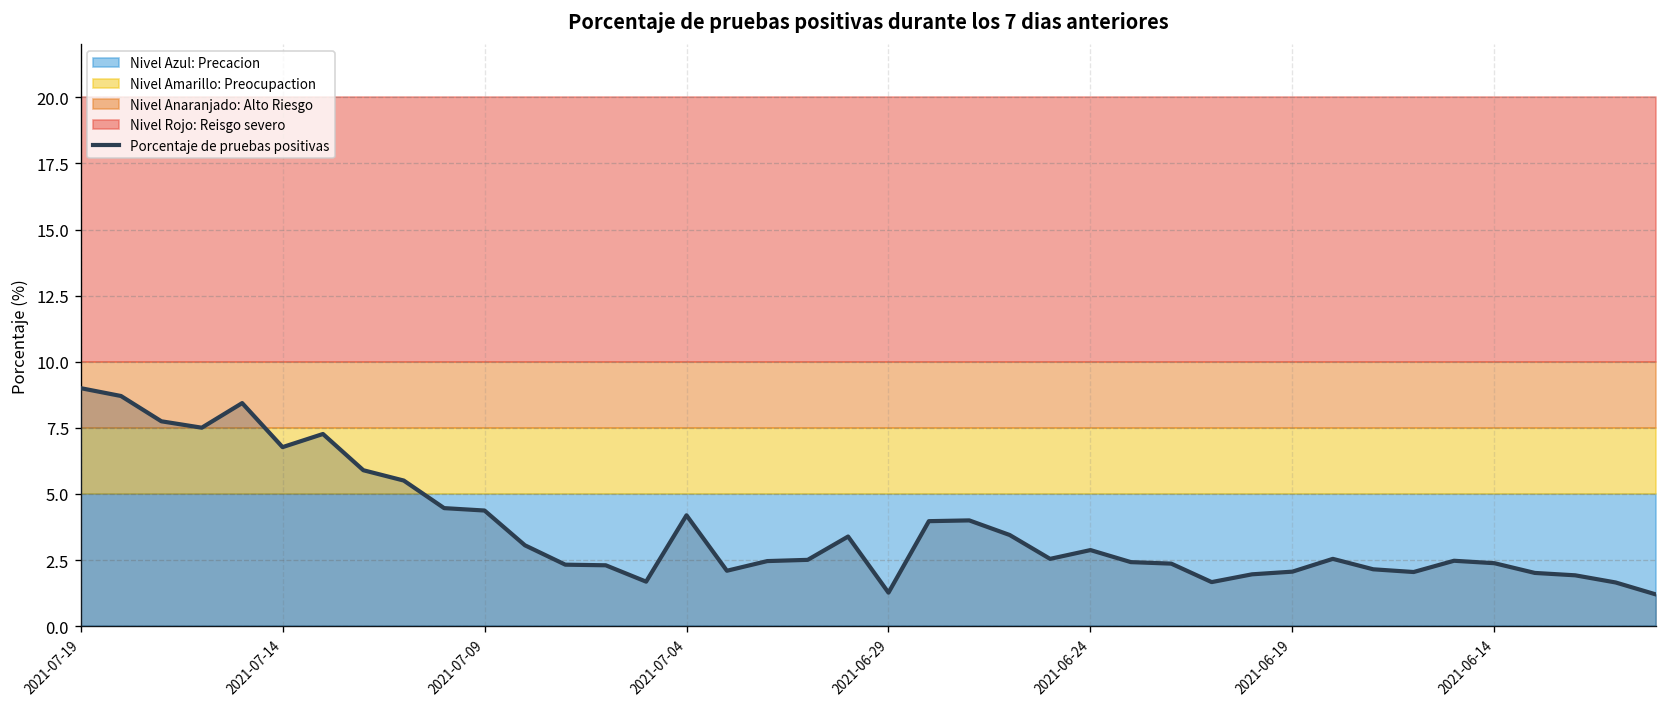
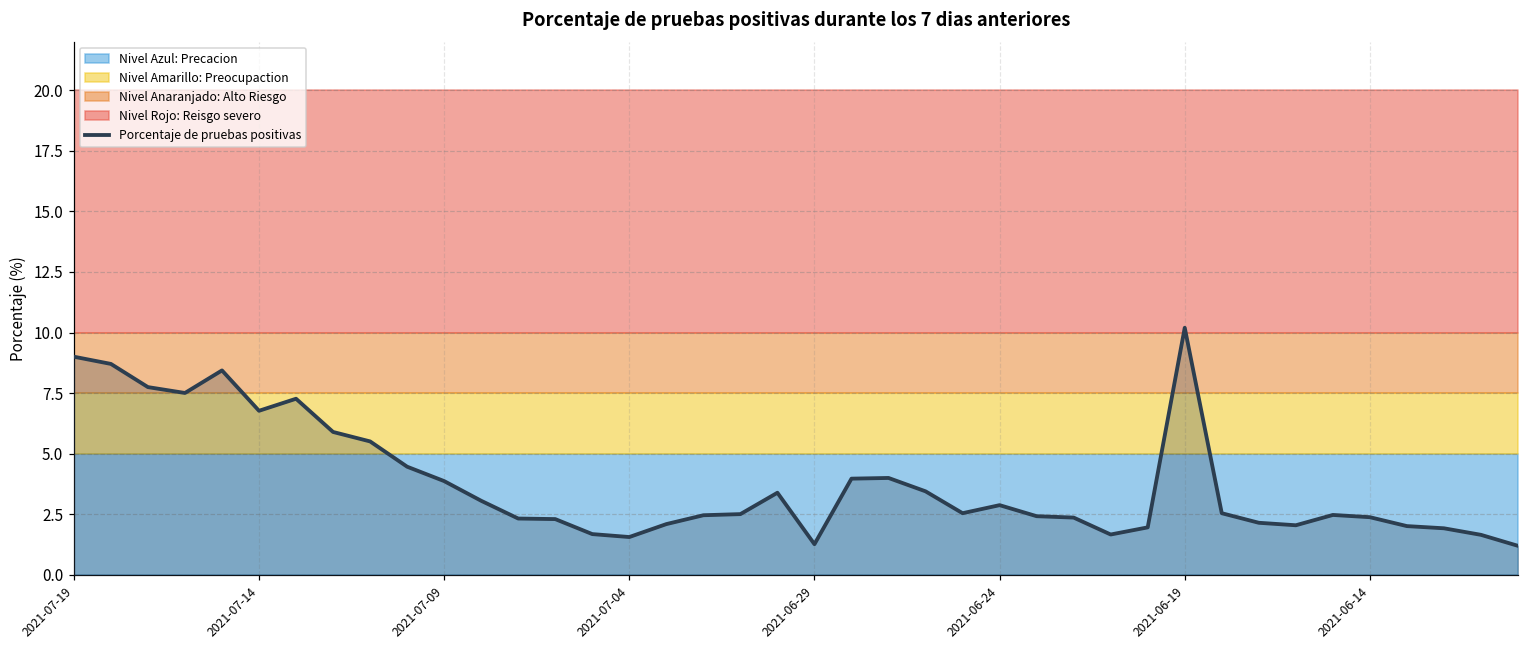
  {
    "Porcentaje de pruebas positivas": {
      "2021-07-19": 9.0,
      "2021-07-14": 6.8,
-     "2021-07-09": 4.4,
-     "2021-07-04": 4.2,
+     "2021-07-09": 3.9,
+     "2021-07-04": 1.6,
      "2021-06-29": 1.3,
      "2021-06-24": 2.9,
-     "2021-06-19": 2.1,
+     "2021-06-19": 10.2,
      "2021-06-14": 2.4
    },
    "Nivel Azul: Precacion": {
      "2021-07-19": 5.0,
      "2021-07-14": 5.0,
      "2021-07-09": 5.0,
      "2021-07-04": 5.0,
      "2021-06-29": 5.0,
      "2021-06-24": 5.0,
      "2021-06-19": 5.0,
      "2021-06-14": 5.0
    }
  }
